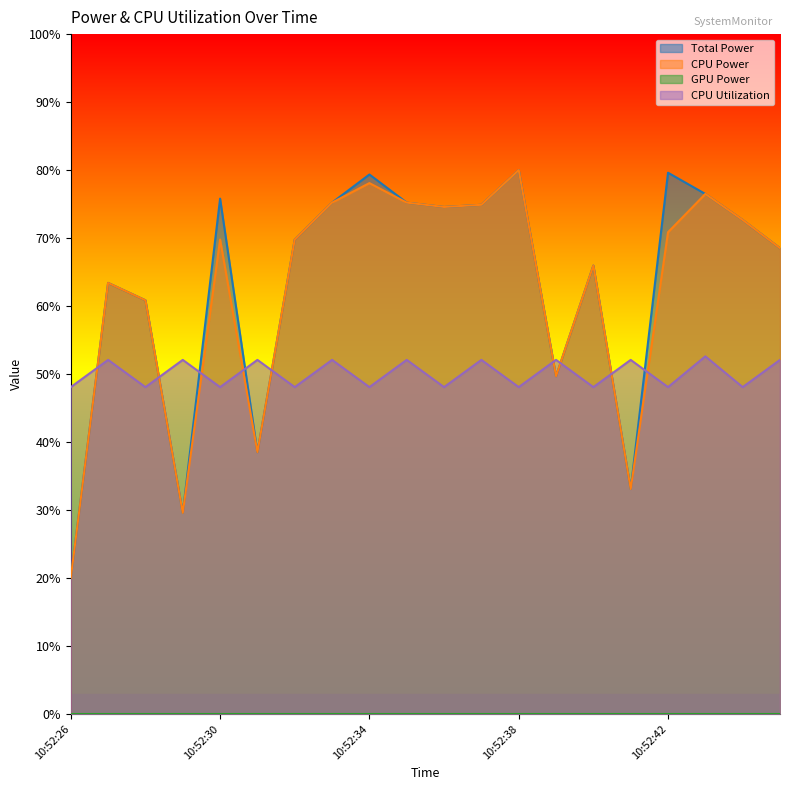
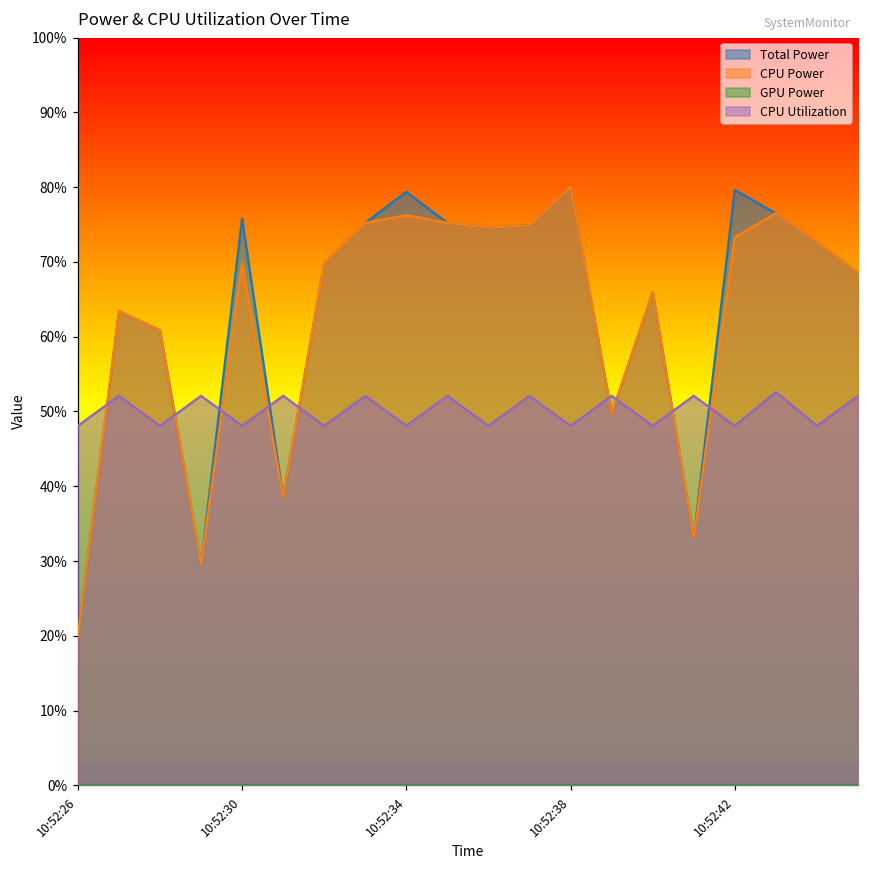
  {
    "Total Power": {
      "10:52:30": "76%",
      "10:52:34": "79%",
      "10:52:42": "80%"
    },
    "CPU Power": {
      "10:52:30": "70%",
-     "10:52:34": "78%",
-     "10:52:42": "71%"
+     "10:52:34": "76%",
+     "10:52:42": "73%"
    },
    "CPU Utilization": {
      "10:52:26": "48%",
      "10:52:30": "48%",
      "10:52:34": "48%",
      "10:52:38": "48%",
      "10:52:42": "48%"
    }
  }
